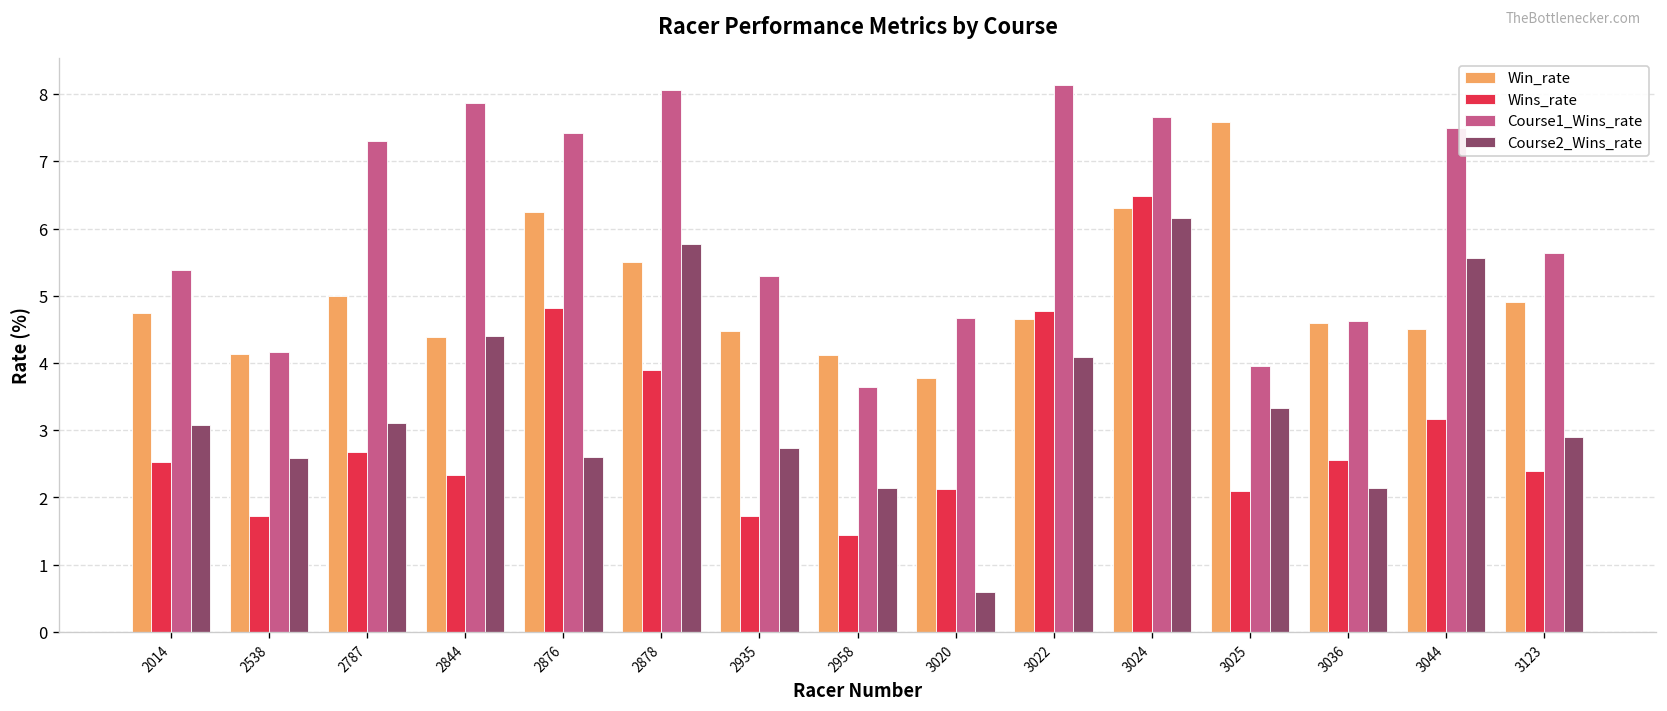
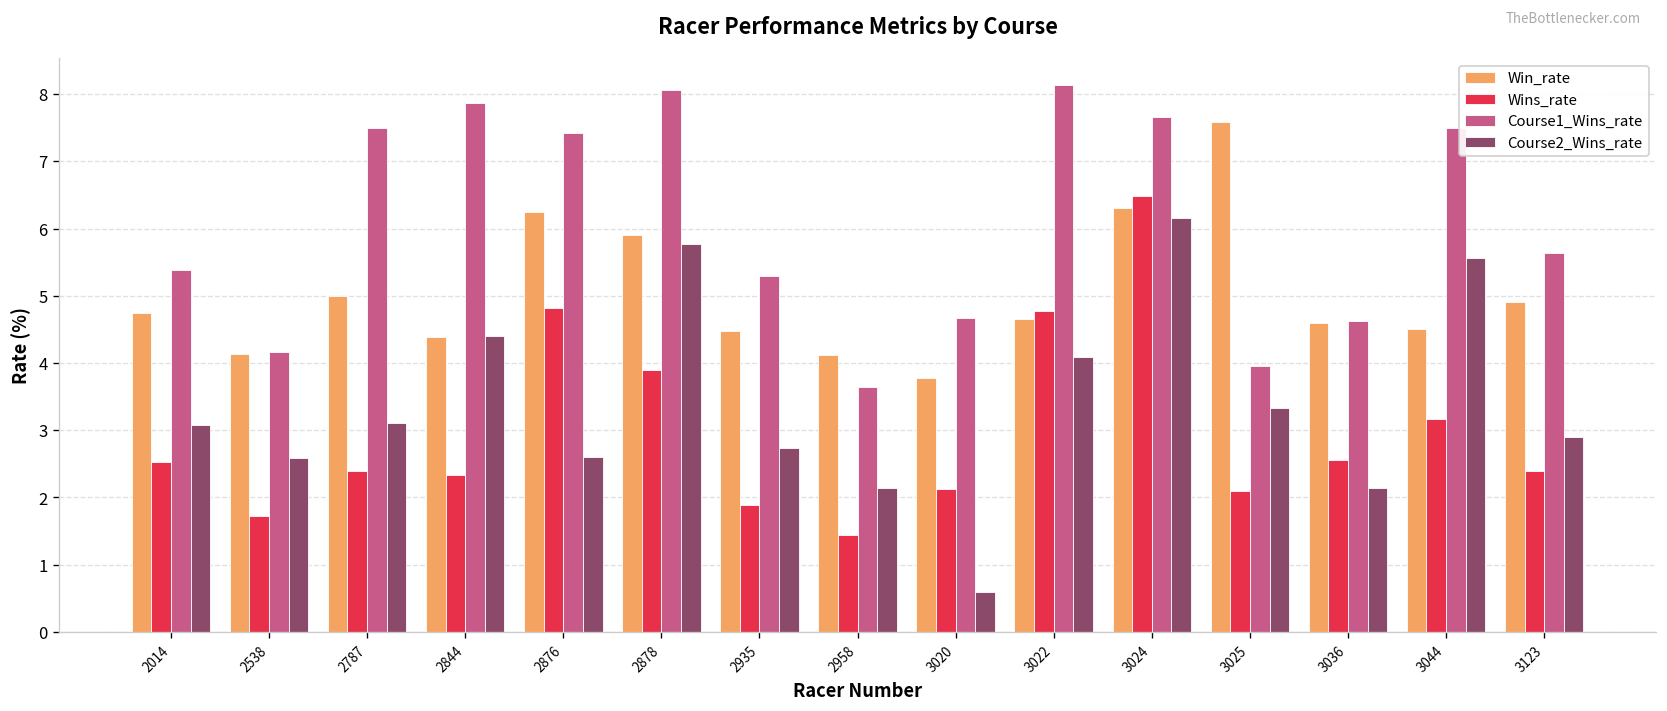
  {
    "Win_rate": {
      "2014": 4.7,
      "2538": 4.1,
      "2787": 5.0,
      "2844": 4.4,
      "2876": 6.3,
-     "2878": 5.5,
+     "2878": 5.9,
      "2935": 4.5,
      "2958": 4.1,
      "3020": 3.8,
      "3022": 4.7,
      "3024": 6.3,
      "3025": 7.6,
      "3036": 4.6,
      "3044": 4.5,
      "3123": 4.9
    },
    "Wins_rate": {
      "2014": 2.5,
      "2538": 1.7,
-     "2787": 2.7,
+     "2787": 2.4,
      "2844": 2.3,
      "2876": 4.8,
      "2878": 3.9,
-     "2935": 1.7,
+     "2935": 1.9,
      "2958": 1.4,
      "3020": 2.1,
      "3022": 4.8,
      "3024": 6.5,
      "3025": 2.1,
      "3036": 2.6,
      "3044": 3.2,
      "3123": 2.4
    },
    "Course1_Wins_rate": {
      "2014": 5.4,
      "2538": 4.2,
-     "2787": 7.3,
+     "2787": 7.5,
      "2844": 7.9,
      "2876": 7.4,
      "2878": 8.1,
      "2935": 5.3,
      "2958": 3.6,
      "3020": 4.7,
      "3022": 8.1,
      "3024": 7.7,
      "3025": 4.0,
      "3036": 4.6,
      "3044": 7.5,
      "3123": 5.6
    },
    "Course2_Wins_rate": {
      "2014": 3.1,
      "2538": 2.6,
      "2787": 3.1,
      "2844": 4.4,
      "2876": 2.6,
      "2878": 5.8,
      "2935": 2.7,
      "2958": 2.1,
      "3020": 0.6,
      "3022": 4.1,
      "3024": 6.2,
      "3025": 3.3,
      "3036": 2.1,
      "3044": 5.6,
      "3123": 2.9
    }
  }
